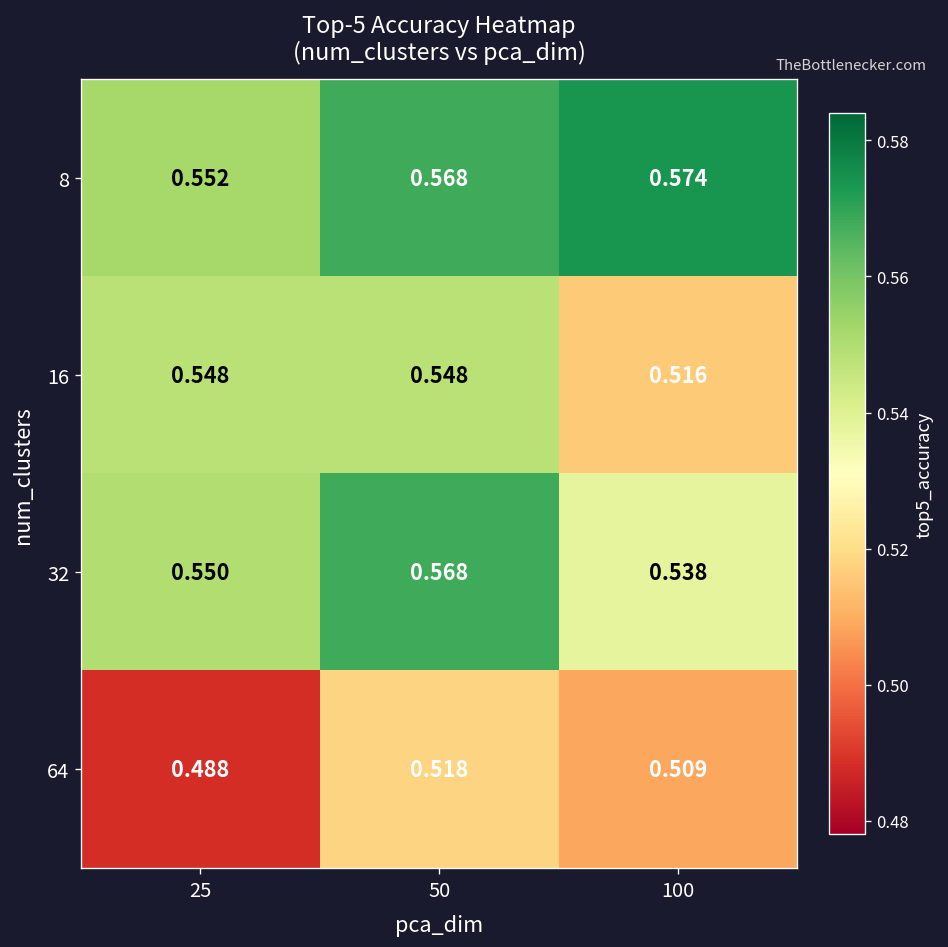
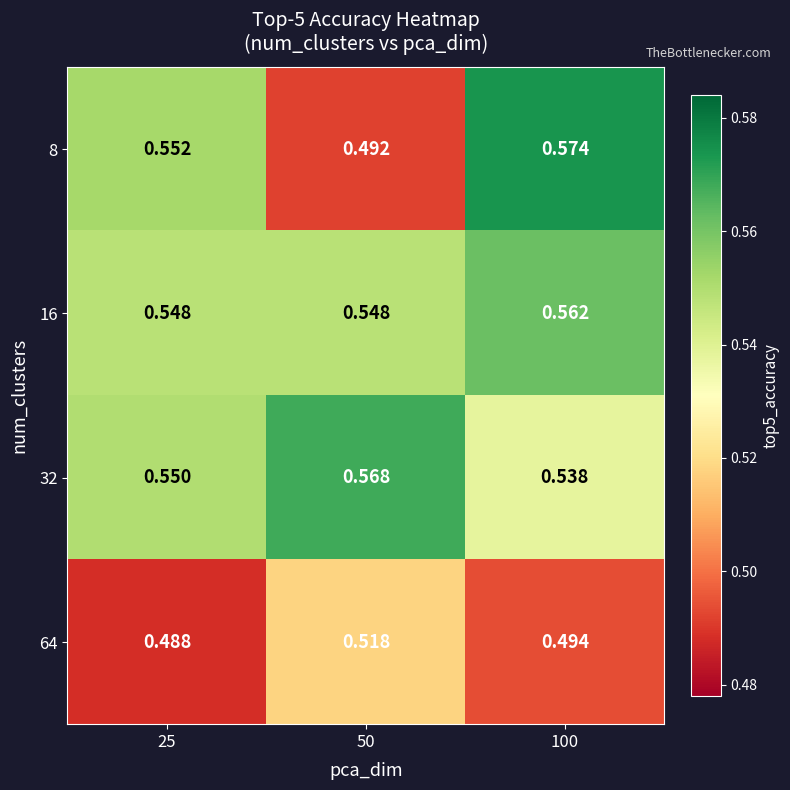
  {
    "8": {
      "25": 0.552,
-     "50": 0.568,
+     "50": 0.492,
      "100": 0.574
    },
    "16": {
      "25": 0.548,
      "50": 0.548,
-     "100": 0.516
+     "100": 0.562
    },
    "32": {
      "25": 0.550,
      "50": 0.568,
      "100": 0.538
    },
    "64": {
      "25": 0.488,
      "50": 0.518,
-     "100": 0.509
+     "100": 0.494
    }
  }
